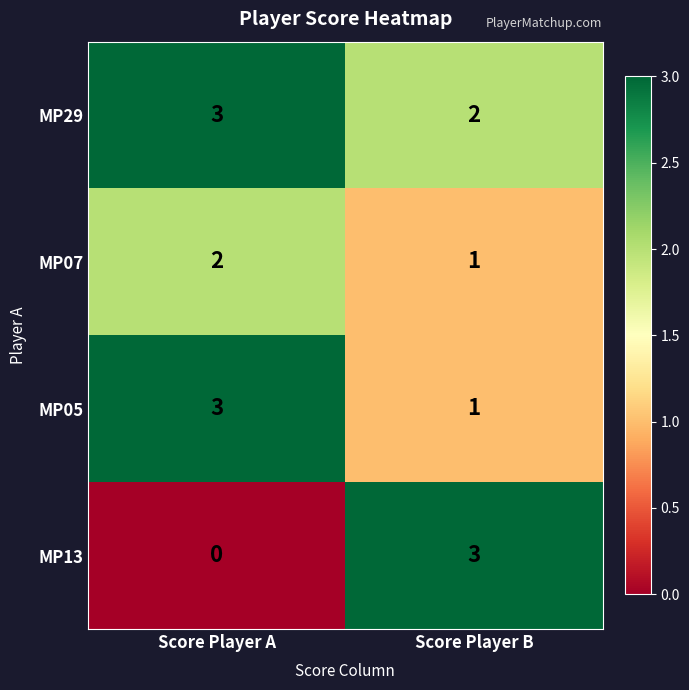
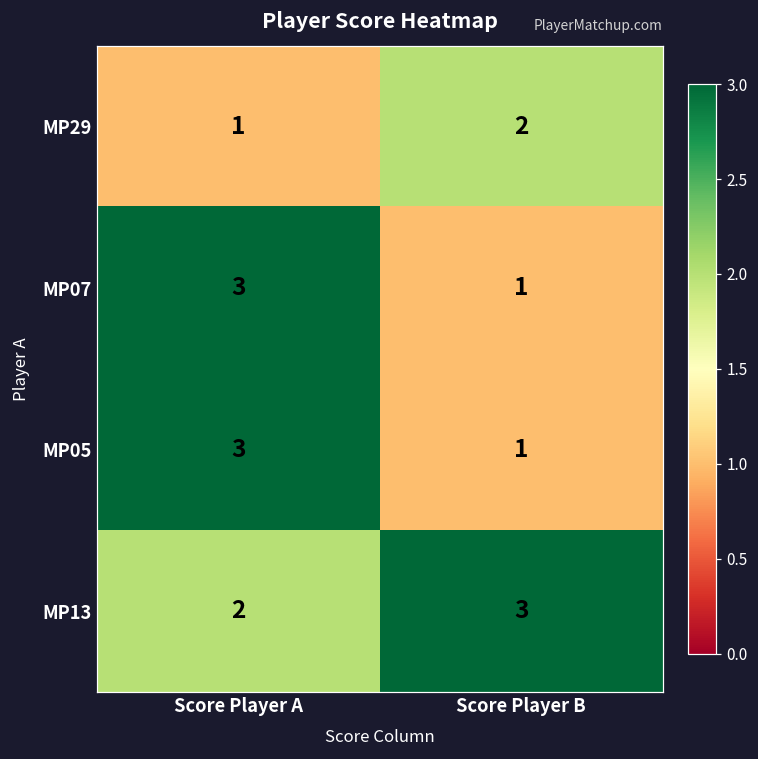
  {
    "MP29": {
-     "Score Player A": 3,
+     "Score Player A": 1,
      "Score Player B": 2
    },
    "MP07": {
-     "Score Player A": 2,
+     "Score Player A": 3,
      "Score Player B": 1
    },
    "MP05": {
      "Score Player A": 3,
      "Score Player B": 1
    },
    "MP13": {
-     "Score Player A": 0,
+     "Score Player A": 2,
      "Score Player B": 3
    }
  }
